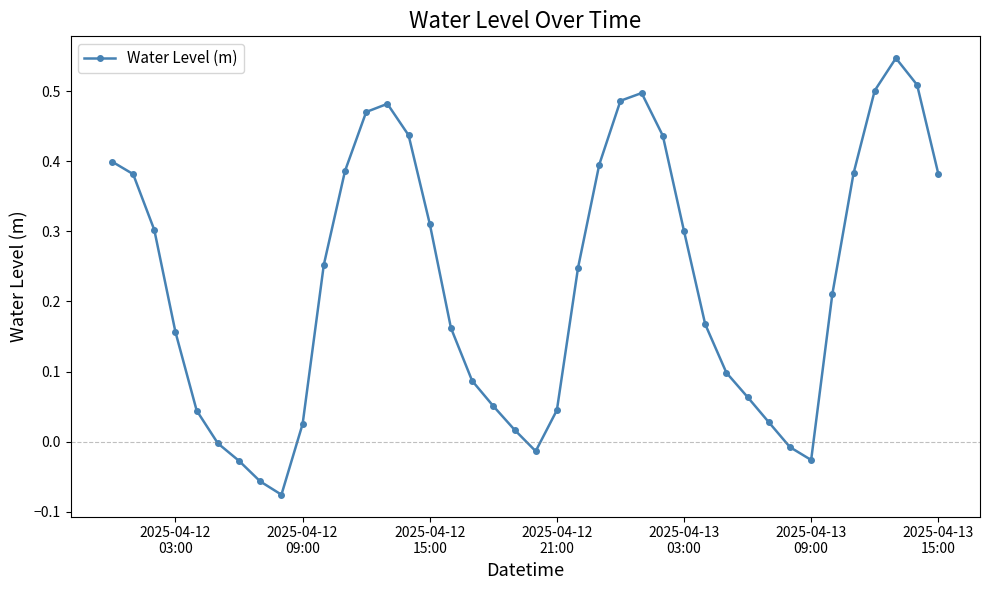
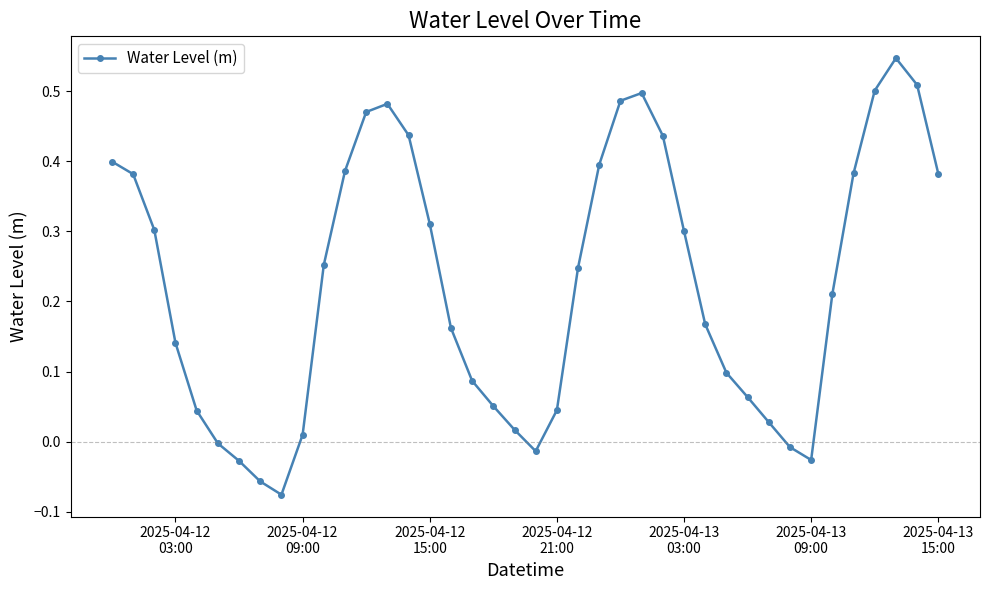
  {
-   "2025-04-12 03:00": 0.16,
-   "2025-04-12 09:00": 0.03,
+   "2025-04-12 03:00": 0.14,
+   "2025-04-12 09:00": 0.01,
    "2025-04-12 15:00": 0.31,
    "2025-04-12 21:00": 0.04,
    "2025-04-13 03:00": 0.30,
    "2025-04-13 09:00": -0.03,
    "2025-04-13 15:00": 0.38
  }
